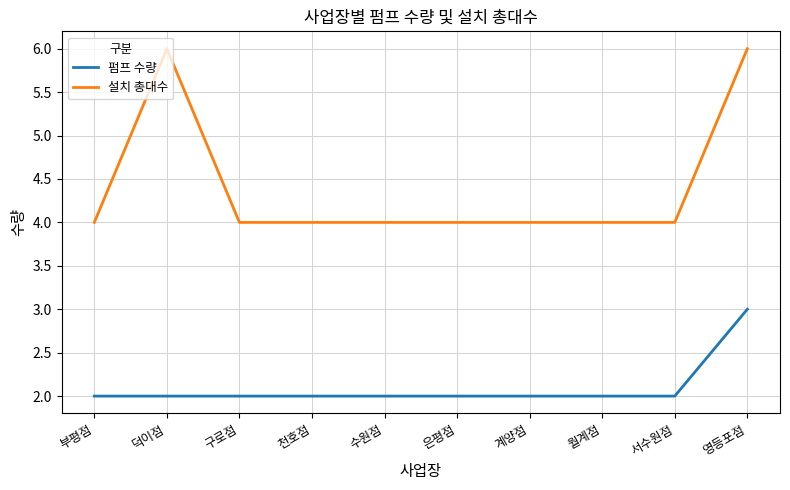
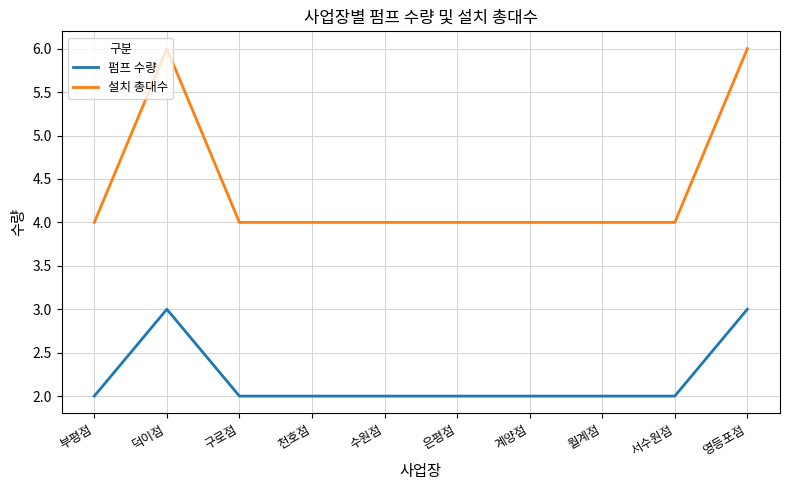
  {
    "펌프 수량": {
      "부평점": 2,
-     "덕이점": 2,
+     "덕이점": 3,
      "구로점": 2,
      "천호점": 2,
      "수원점": 2,
      "은평점": 2,
      "계양점": 2,
      "월계점": 2,
      "서수원점": 2,
      "영등포점": 3
    },
    "설치 총대수": {
      "부평점": 4,
      "구로점": 4,
      "천호점": 4,
      "수원점": 4,
      "은평점": 4,
      "계양점": 4,
      "월계점": 4,
      "서수원점": 4,
      "영등포점": 6
    }
  }
